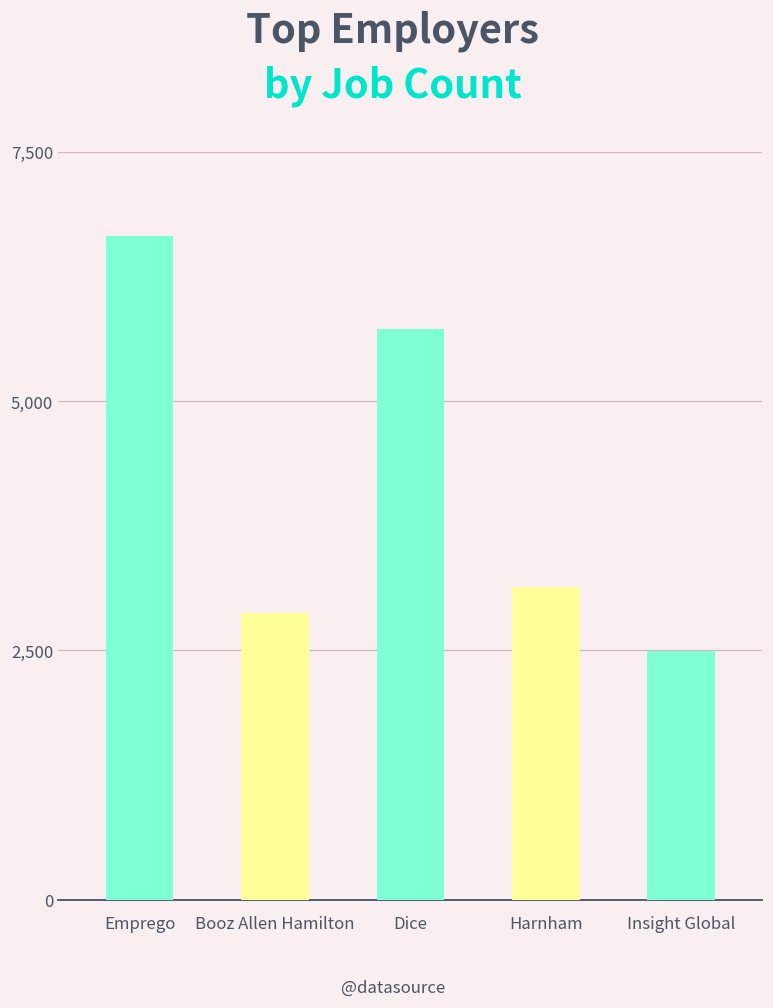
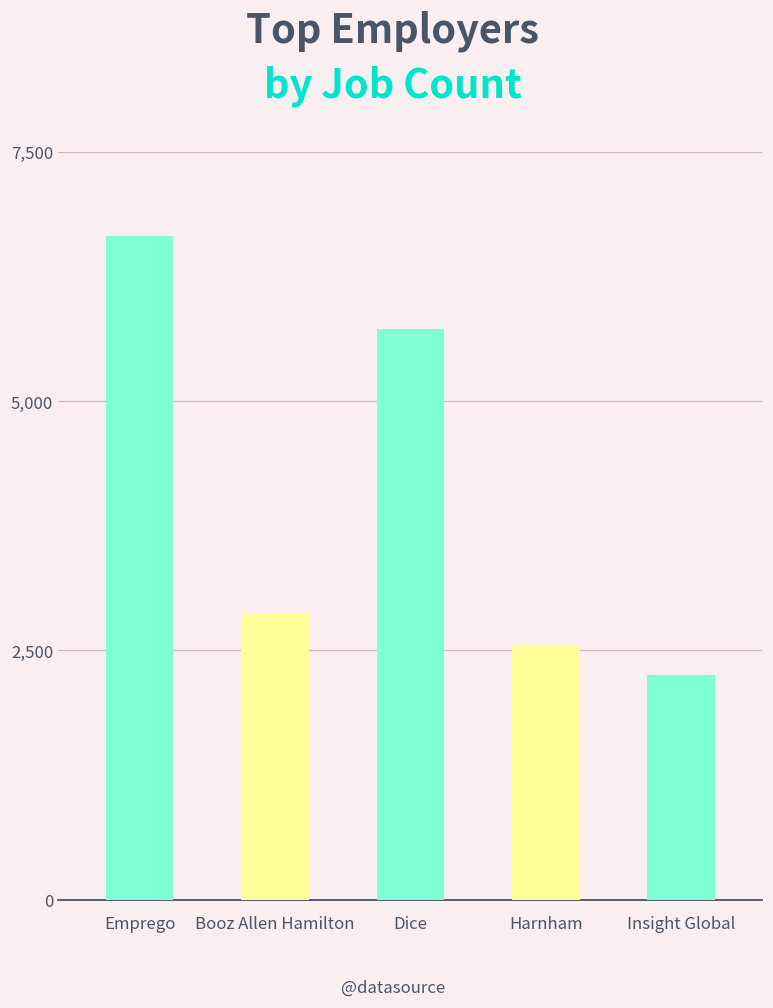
  {
    "Emprego": "6,700",
    "Booz Allen Hamilton": "2,900",
    "Dice": "5,700",
-   "Harnham": "3,100",
-   "Insight Global": "2,500"
+   "Harnham": "2,500",
+   "Insight Global": "2,300"
  }
